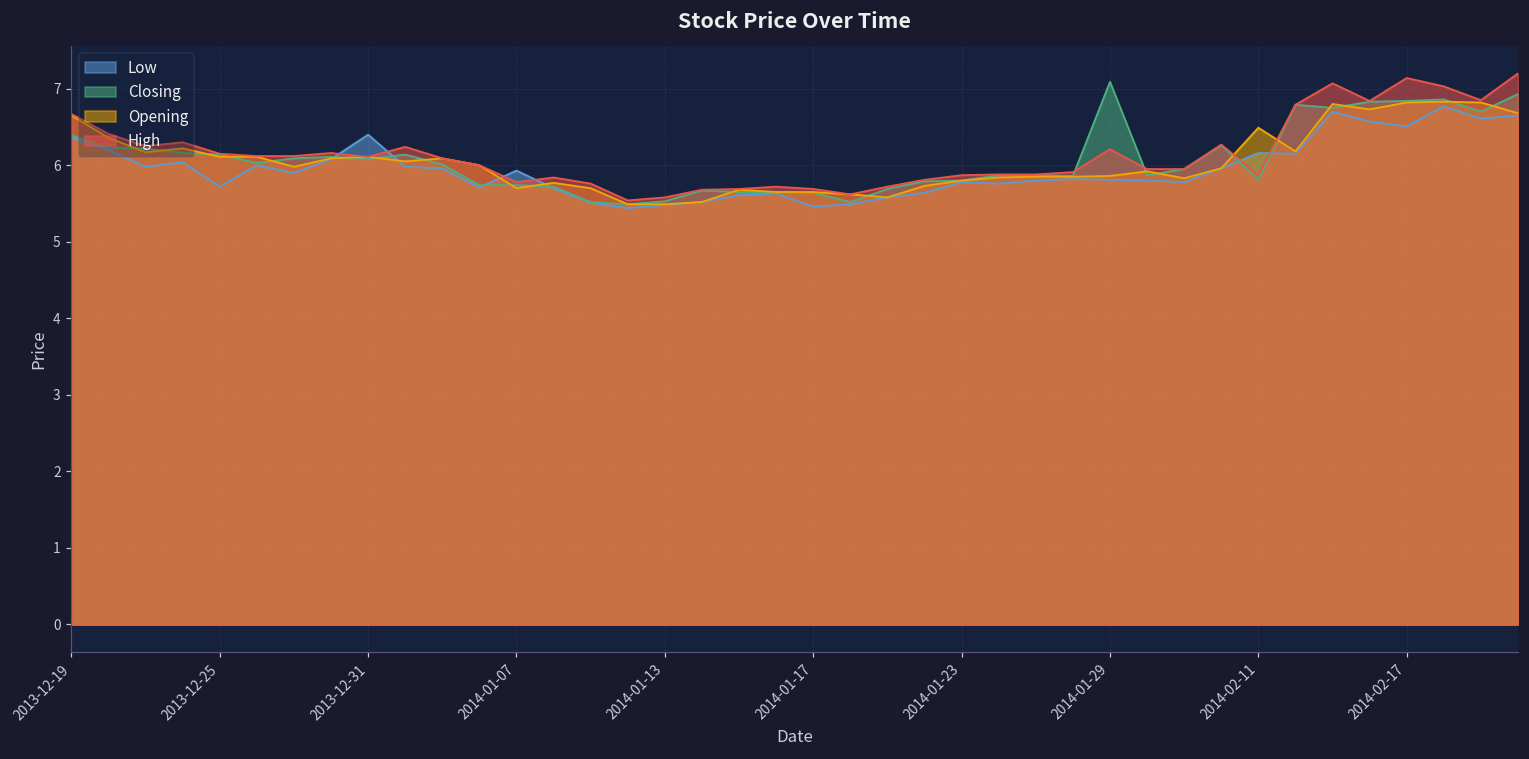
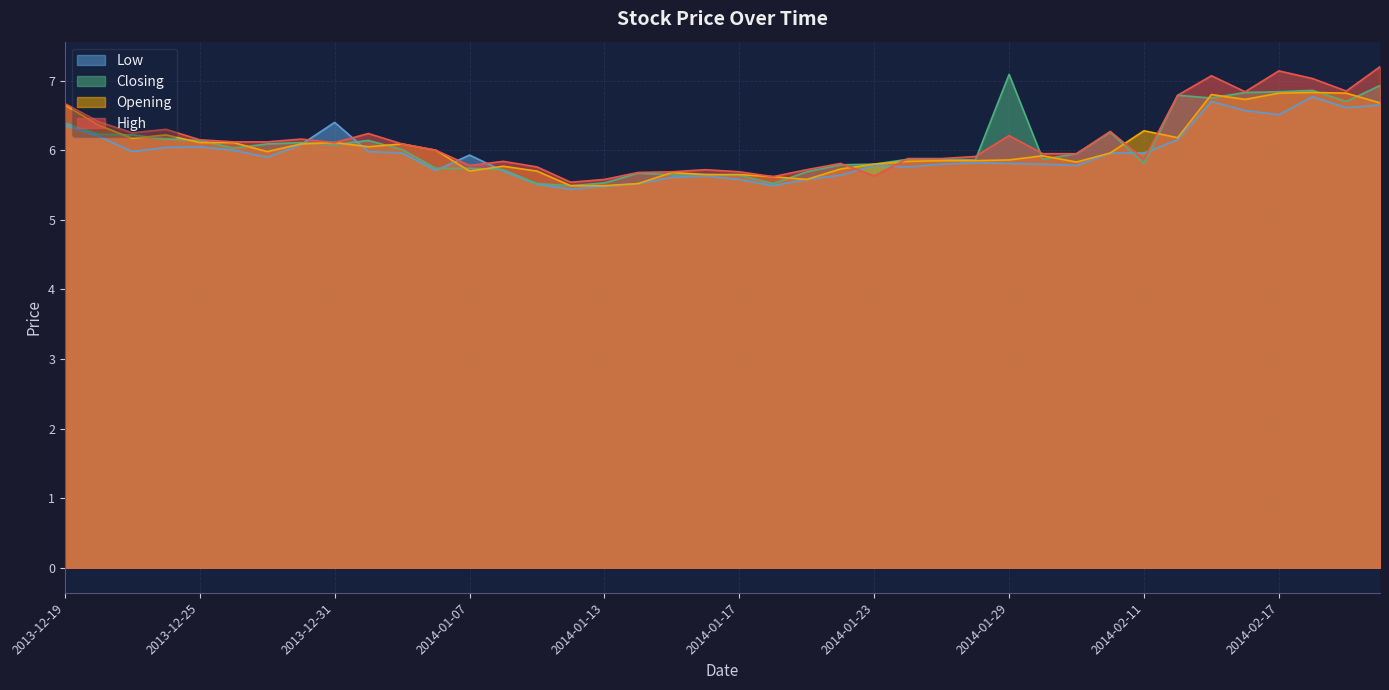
  {
    "Low": {
-     "2013-12-25": 5.7,
+     "2013-12-25": 6.1,
      "2013-12-31": 6.4,
      "2014-01-07": 5.9,
-     "2014-01-17": 5.5,
+     "2014-01-17": 5.6,
      "2014-01-29": 5.8,
-     "2014-02-11": 6.2,
+     "2014-02-11": 6.0,
      "2014-02-17": 6.5
    },
    "Closing": {
      "2014-01-07": 5.7,
      "2014-01-13": 5.5,
      "2014-01-29": 7.1,
      "2014-02-11": 5.8
    },
    "Opening": {
      "2014-01-07": 5.7,
      "2014-01-29": 5.9,
-     "2014-02-11": 6.5
+     "2014-02-11": 6.3
    },
    "High": {
      "2014-01-07": 5.8,
      "2014-01-13": 5.6,
      "2014-01-17": 5.7,
-     "2014-01-23": 5.9,
+     "2014-01-23": 5.6,
      "2014-01-29": 6.2,
      "2014-02-11": 5.9,
      "2014-02-17": 7.1
    }
  }
